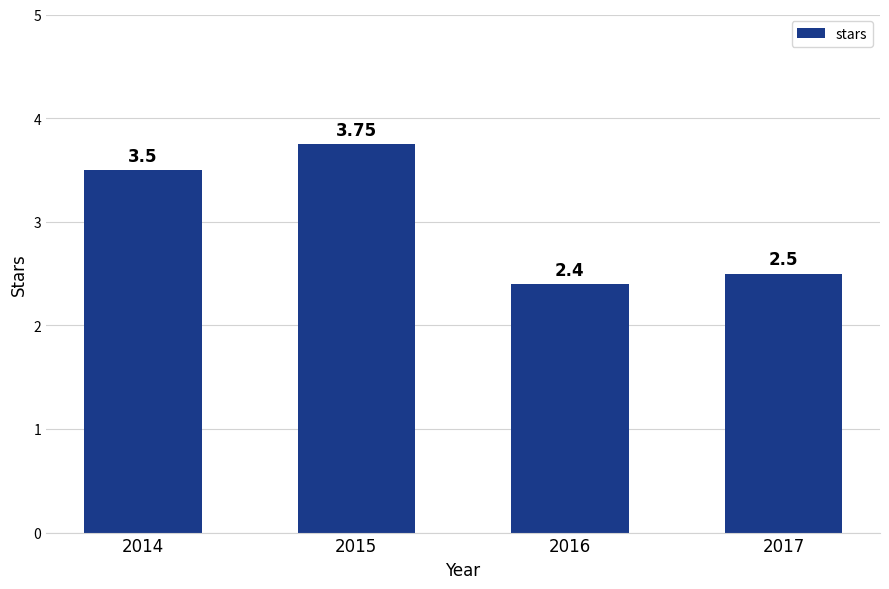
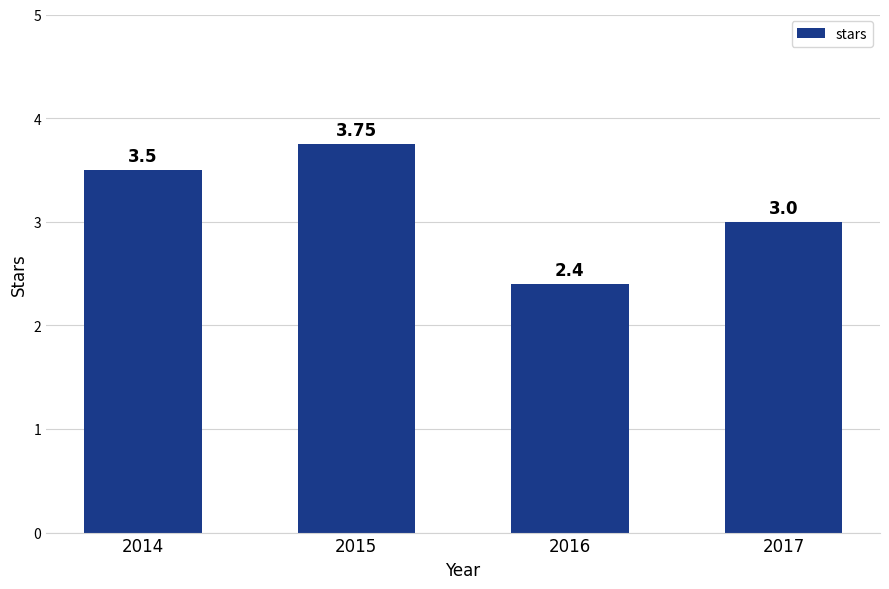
  {
    "2014": 3.5,
    "2015": 3.75,
    "2016": 2.4,
-   "2017": 2.5
+   "2017": 3.0
  }
